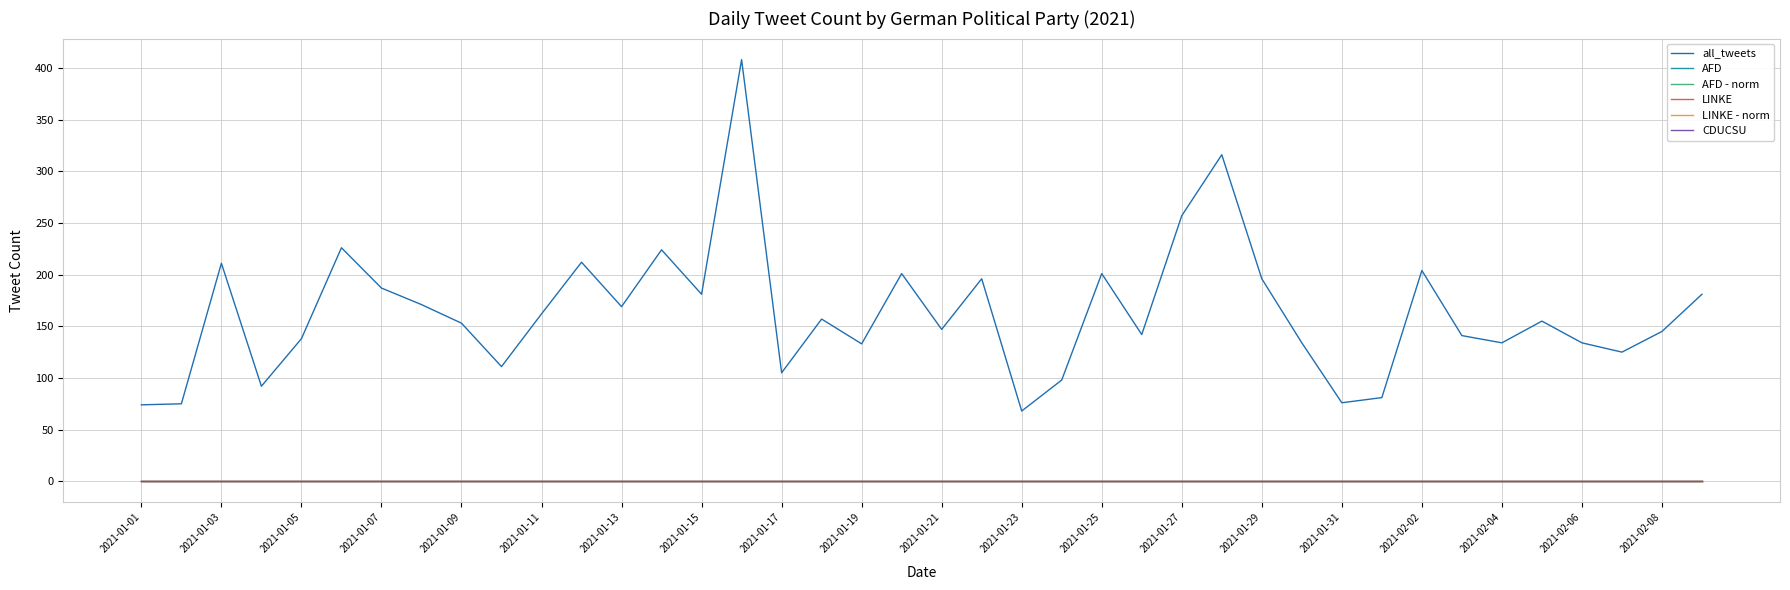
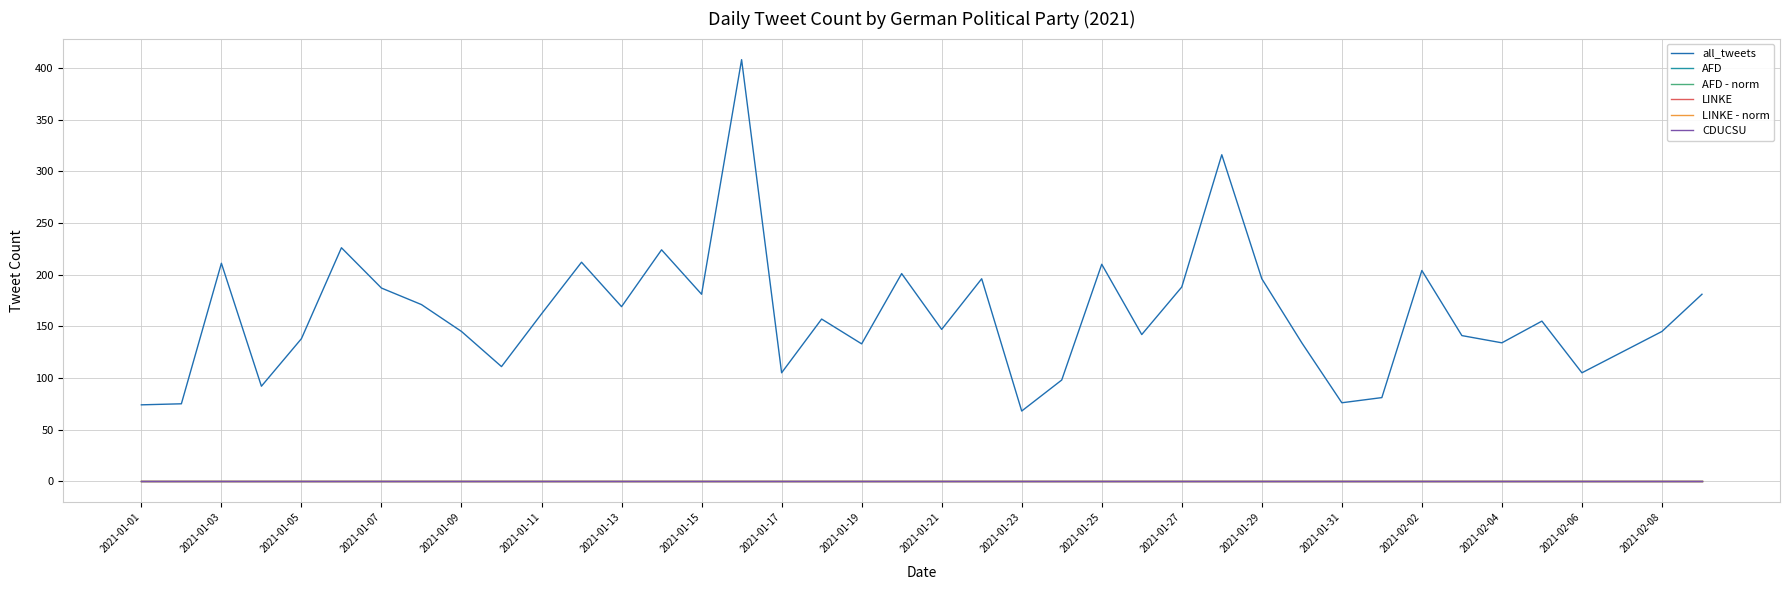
  {
    "all_tweets": {
      "2021-01-01": 74,
      "2021-01-03": 211,
      "2021-01-05": 138,
      "2021-01-07": 187,
-     "2021-01-09": 153,
+     "2021-01-09": 145,
      "2021-01-11": 162,
      "2021-01-13": 169,
      "2021-01-15": 181,
      "2021-01-17": 105,
      "2021-01-19": 133,
      "2021-01-21": 147,
      "2021-01-23": 68,
-     "2021-01-25": 201,
-     "2021-01-27": 257,
+     "2021-01-25": 210,
+     "2021-01-27": 188,
      "2021-01-29": 196,
      "2021-01-31": 76,
      "2021-02-02": 204,
      "2021-02-04": 134,
-     "2021-02-06": 134,
+     "2021-02-06": 105,
      "2021-02-08": 145
    },
    "CDUCSU": {
      "2021-01-01": 0,
      "2021-01-03": 0,
      "2021-01-05": 0,
      "2021-01-07": 0,
      "2021-01-09": 0,
      "2021-01-11": 0,
      "2021-01-13": 0,
      "2021-01-15": 0,
      "2021-01-17": 0,
      "2021-01-19": 0,
      "2021-01-21": 0,
      "2021-01-23": 0,
      "2021-01-25": 0,
      "2021-01-27": 0,
      "2021-01-29": 0,
      "2021-01-31": 0,
      "2021-02-02": 0,
      "2021-02-04": 0,
      "2021-02-06": 0,
      "2021-02-08": 0
    }
  }
